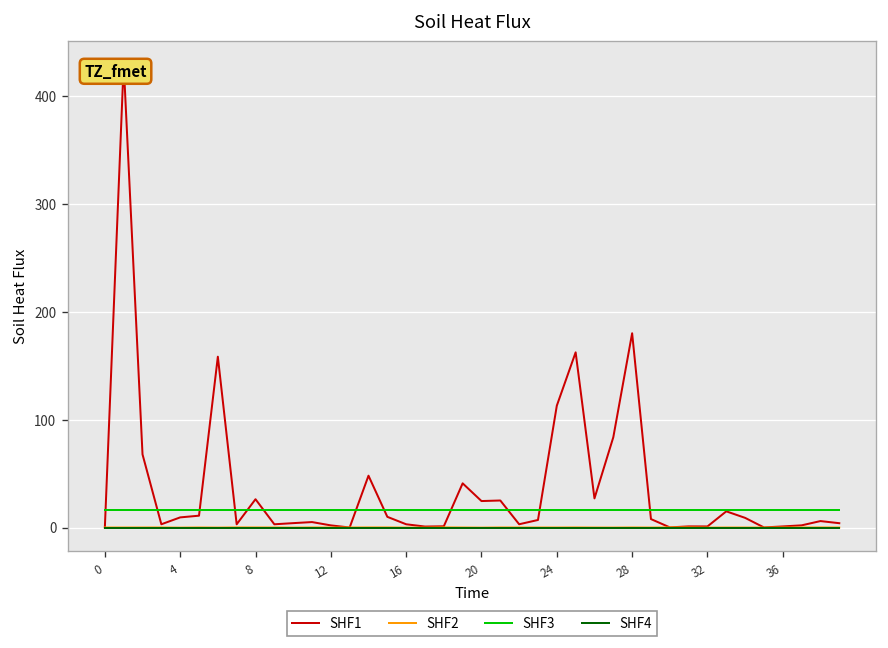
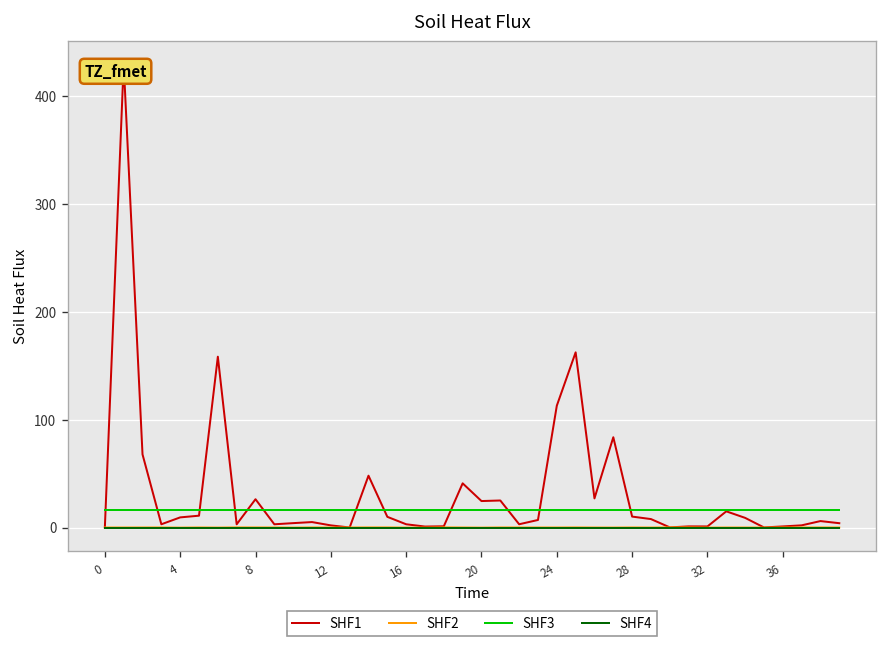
  {
    "SHF1": {
      "4": 10,
      "8": 30,
      "16": 0,
      "20": 20,
      "24": 110,
-     "28": 180
+     "28": 10
    },
    "SHF4": {
      "4": 0,
      "8": 0,
      "16": 0,
      "20": 0,
      "24": 0,
      "28": 0
    },
    "SHF3": {
      "0": 20,
      "4": 20,
      "8": 20,
      "12": 20,
      "16": 20,
      "20": 20,
      "24": 20,
      "28": 20,
      "32": 20,
      "36": 20
    }
  }
